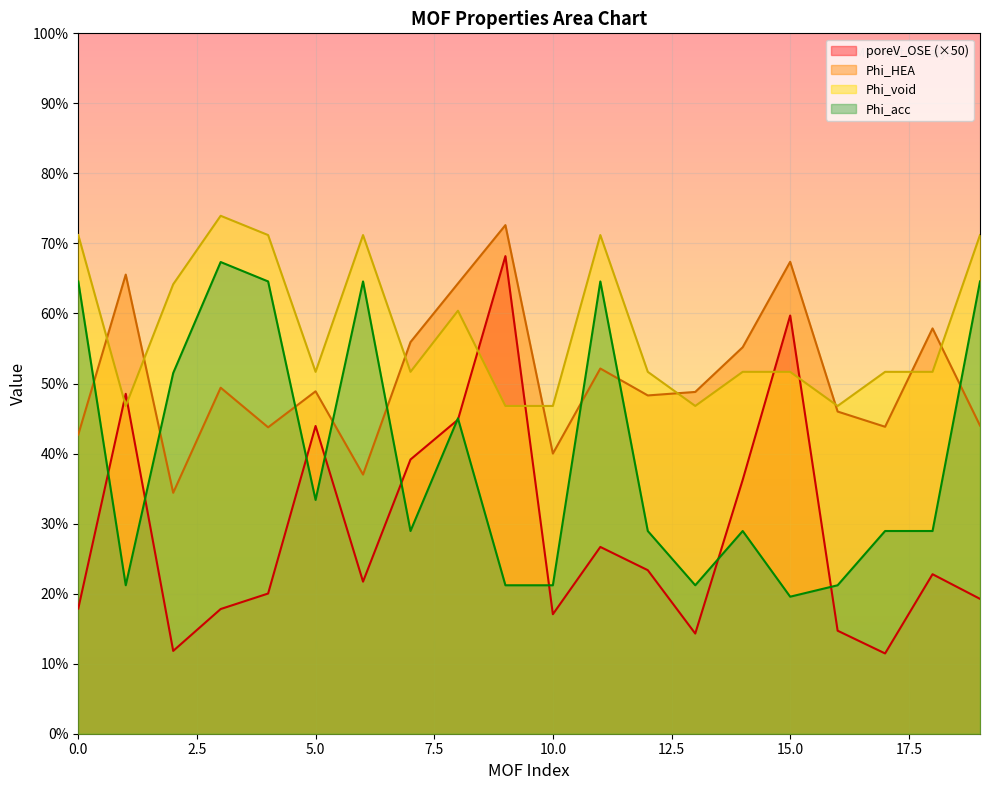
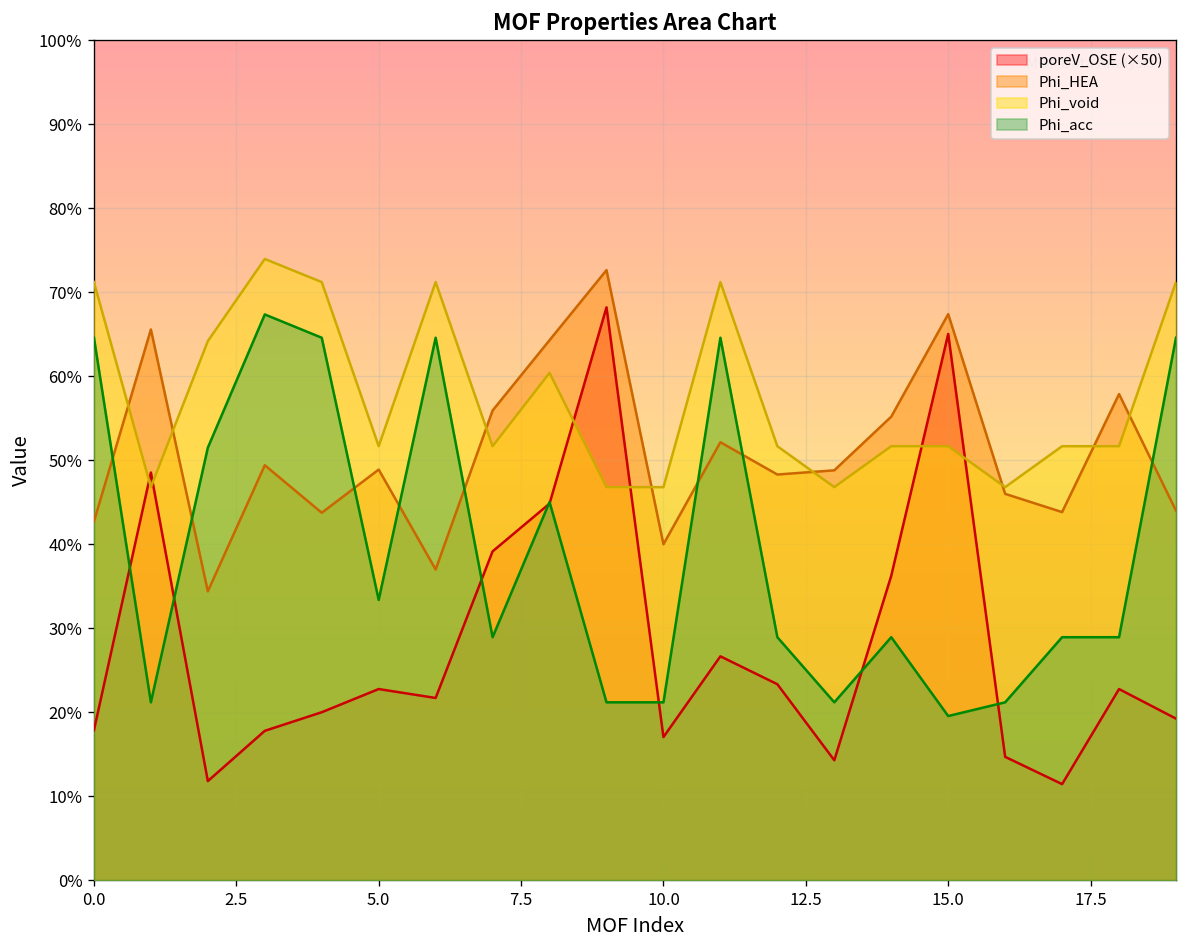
  {
    "poreV_OSE (×50)": {
      "0.0": "18%",
-     "5.0": "44%",
+     "5.0": "23%",
      "10.0": "17%",
-     "15.0": "60%"
+     "15.0": "65%"
    },
    "Phi_acc": {
      "0.0": "65%",
      "5.0": "33%",
      "10.0": "21%",
      "15.0": "20%"
    }
  }
